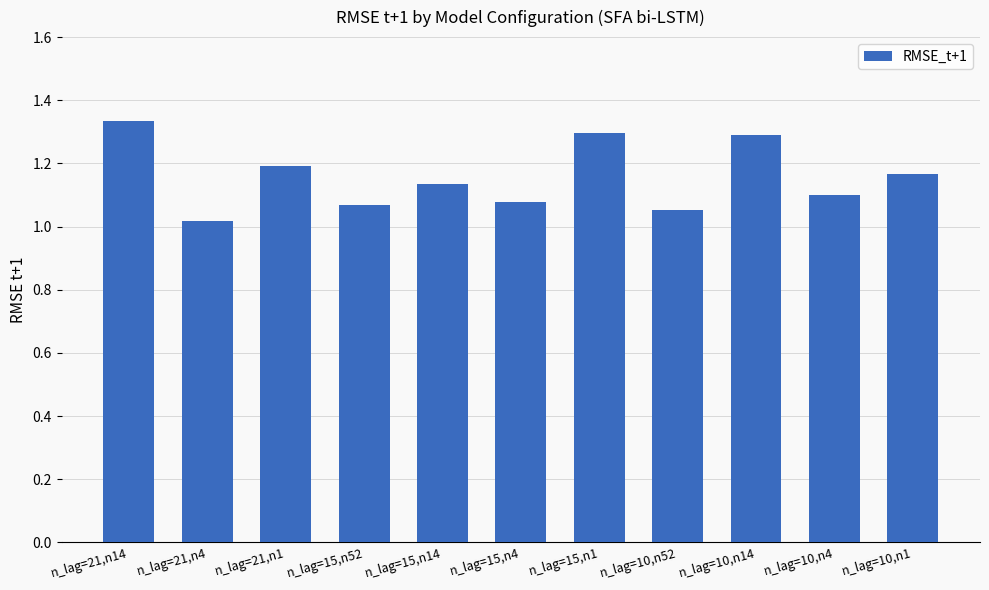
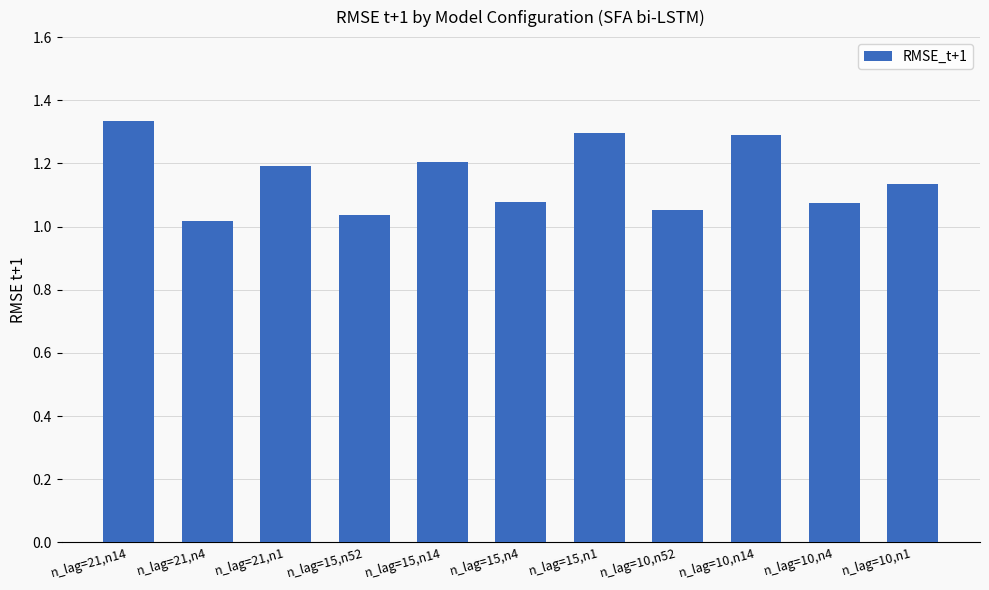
  {
    "n_lag=21,n14": 1.33,
    "n_lag=21,n4": 1.02,
    "n_lag=21,n1": 1.19,
-   "n_lag=15,n52": 1.07,
-   "n_lag=15,n14": 1.13,
+   "n_lag=15,n52": 1.04,
+   "n_lag=15,n14": 1.20,
    "n_lag=15,n4": 1.08,
    "n_lag=15,n1": 1.30,
    "n_lag=10,n52": 1.05,
    "n_lag=10,n14": 1.29,
-   "n_lag=10,n4": 1.10,
-   "n_lag=10,n1": 1.17
+   "n_lag=10,n4": 1.07,
+   "n_lag=10,n1": 1.14
  }
